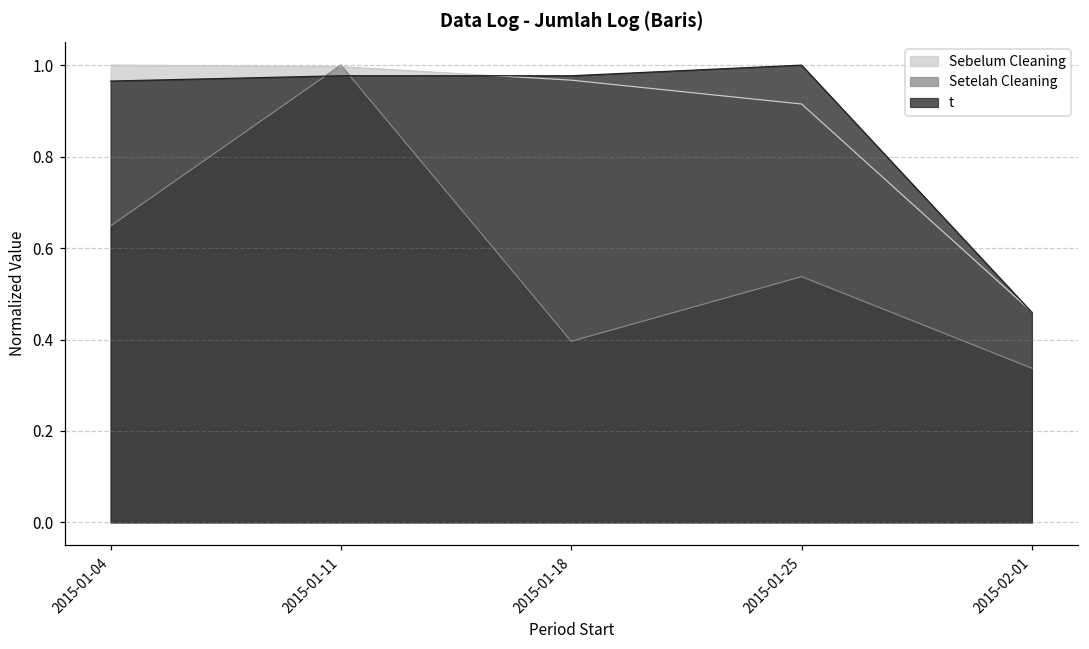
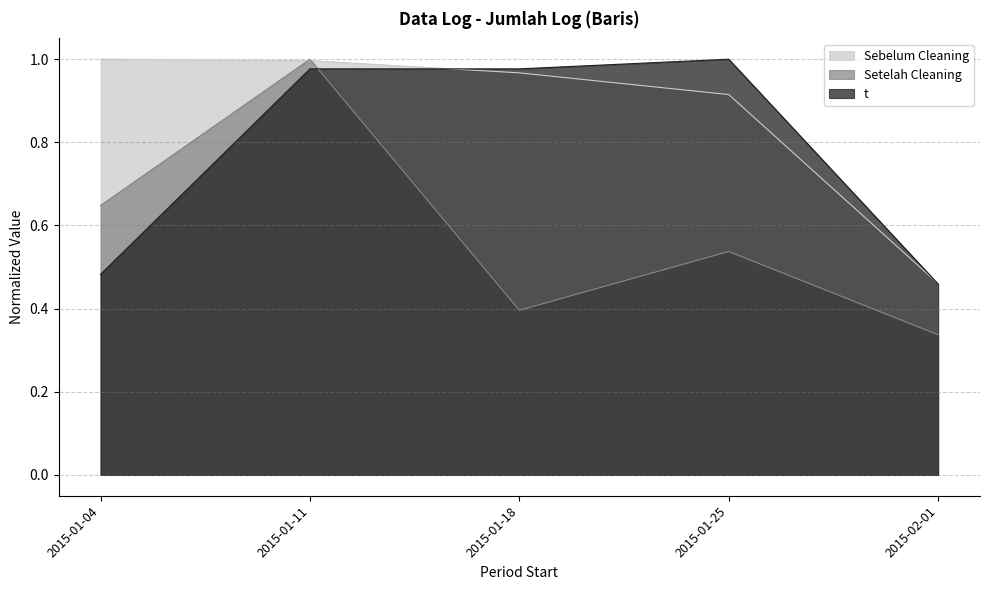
  {
    "Sebelum Cleaning": {
      "2015-01-04": 1.00,
      "2015-01-18": 0.97,
      "2015-01-25": 0.91
    },
    "Setelah Cleaning": {
      "2015-01-04": 0.65,
      "2015-01-18": 0.40,
      "2015-01-25": 0.54,
      "2015-02-01": 0.34
    },
    "t": {
-     "2015-01-04": 0.97,
+     "2015-01-04": 0.48,
      "2015-01-11": 0.98,
      "2015-01-18": 0.98,
      "2015-01-25": 1.00
    }
  }
